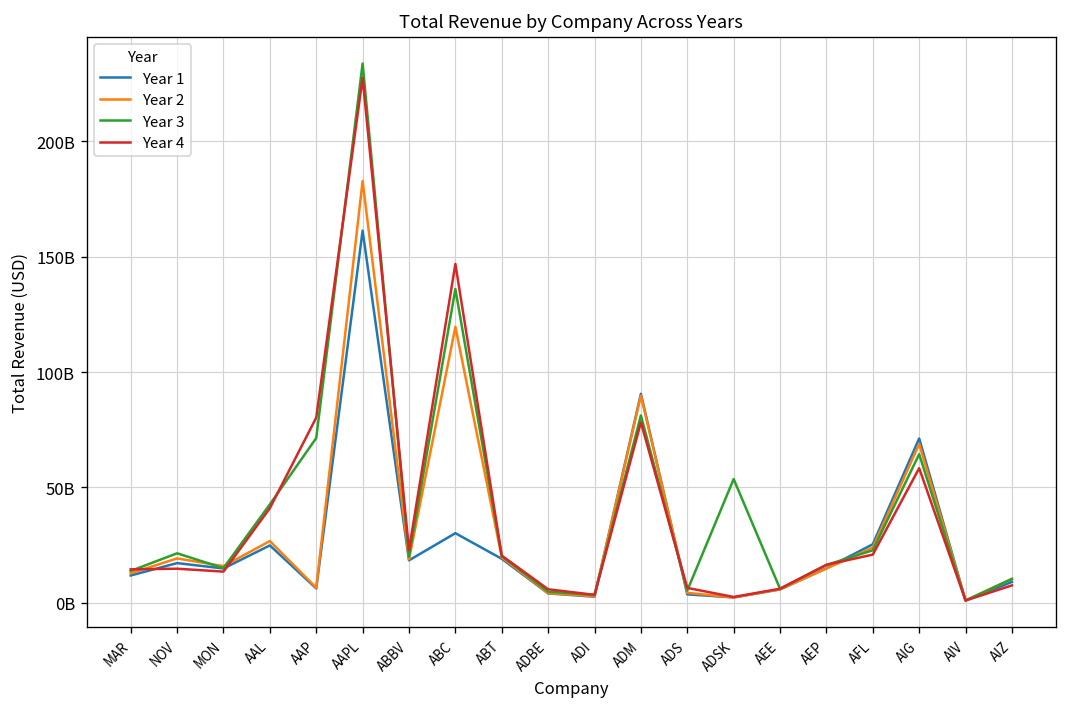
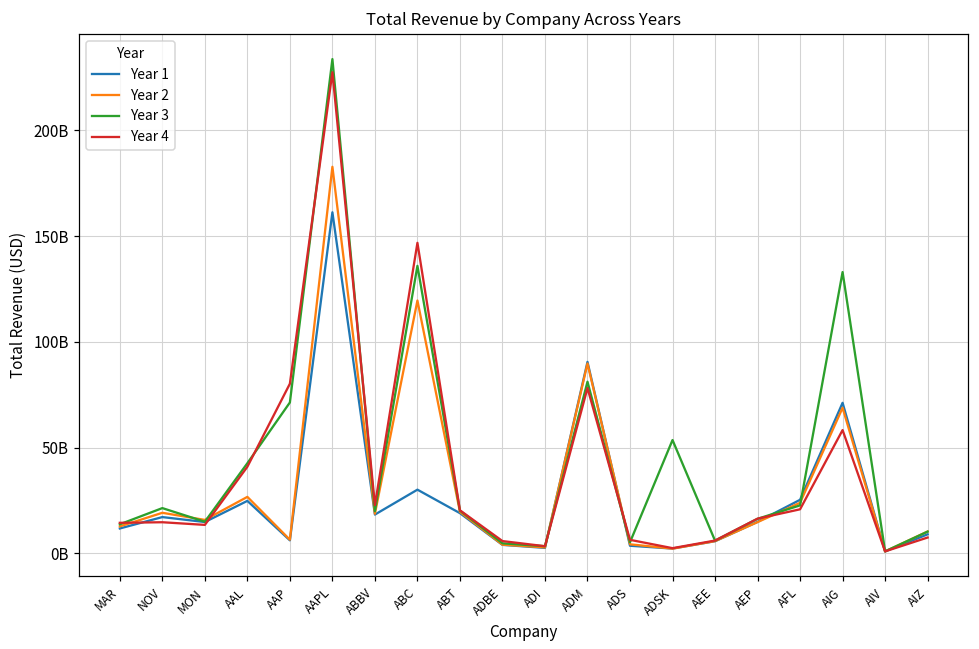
  {
    "Year 1": {
      "NOV": 17000000000,
      "AAL": 25000000000,
      "AAPL": 161000000000,
      "ABC": 30000000000,
      "AFL": 25000000000,
      "AIG": 71000000000
    },
    "Year 2": {
      "NOV": 19000000000,
      "AAL": 27000000000,
      "AAPL": 183000000000,
      "ABC": 120000000000,
      "AIG": 69000000000
    },
    "Year 3": {
      "NOV": 21000000000,
      "AAL": 43000000000,
      "AAP": 71000000000,
      "AAPL": 234000000000,
      "ABC": 136000000000,
      "ADM": 81000000000,
      "ADSK": 54000000000,
-     "AIG": 64000000000
+     "AIG": 133000000000
    },
    "Year 4": {
      "NOV": 15000000000,
      "MON": 14000000000,
      "AAL": 41000000000,
      "AAP": 80000000000,
      "AAPL": 228000000000,
      "ABBV": 23000000000,
      "ABC": 147000000000,
      "ADM": 78000000000,
      "AFL": 21000000000,
      "AIG": 58000000000,
      "AIZ": 8000000000
    }
  }
